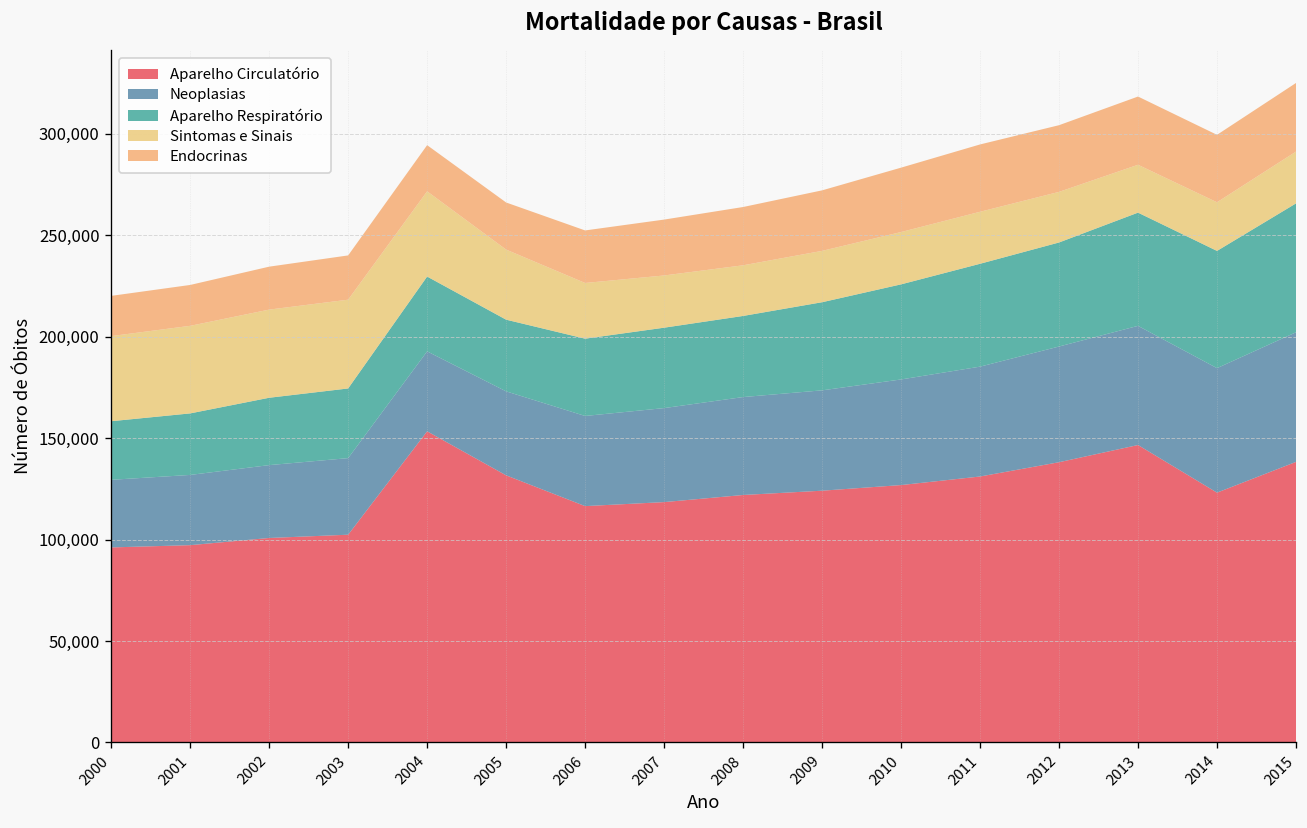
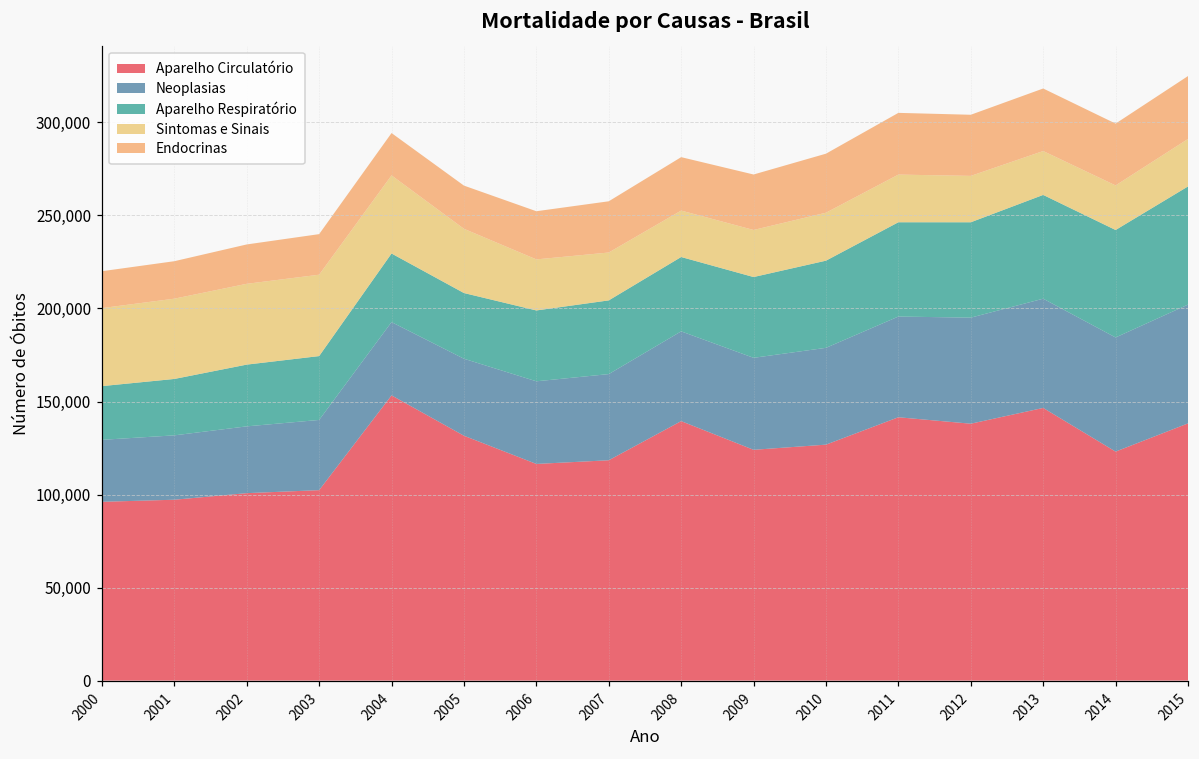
  {
    "Aparelho Circulatório": {
      "2000": "96,000",
      "2001": "97,000",
      "2002": "101,000",
      "2003": "102,000",
      "2004": "153,000",
      "2005": "132,000",
      "2006": "116,000",
      "2007": "118,000",
-     "2008": "122,000",
+     "2008": "139,000",
      "2009": "124,000",
      "2010": "127,000",
-     "2011": "131,000",
+     "2011": "142,000",
      "2012": "138,000",
      "2013": "147,000",
      "2014": "123,000",
      "2015": "138,000"
    }
  }
